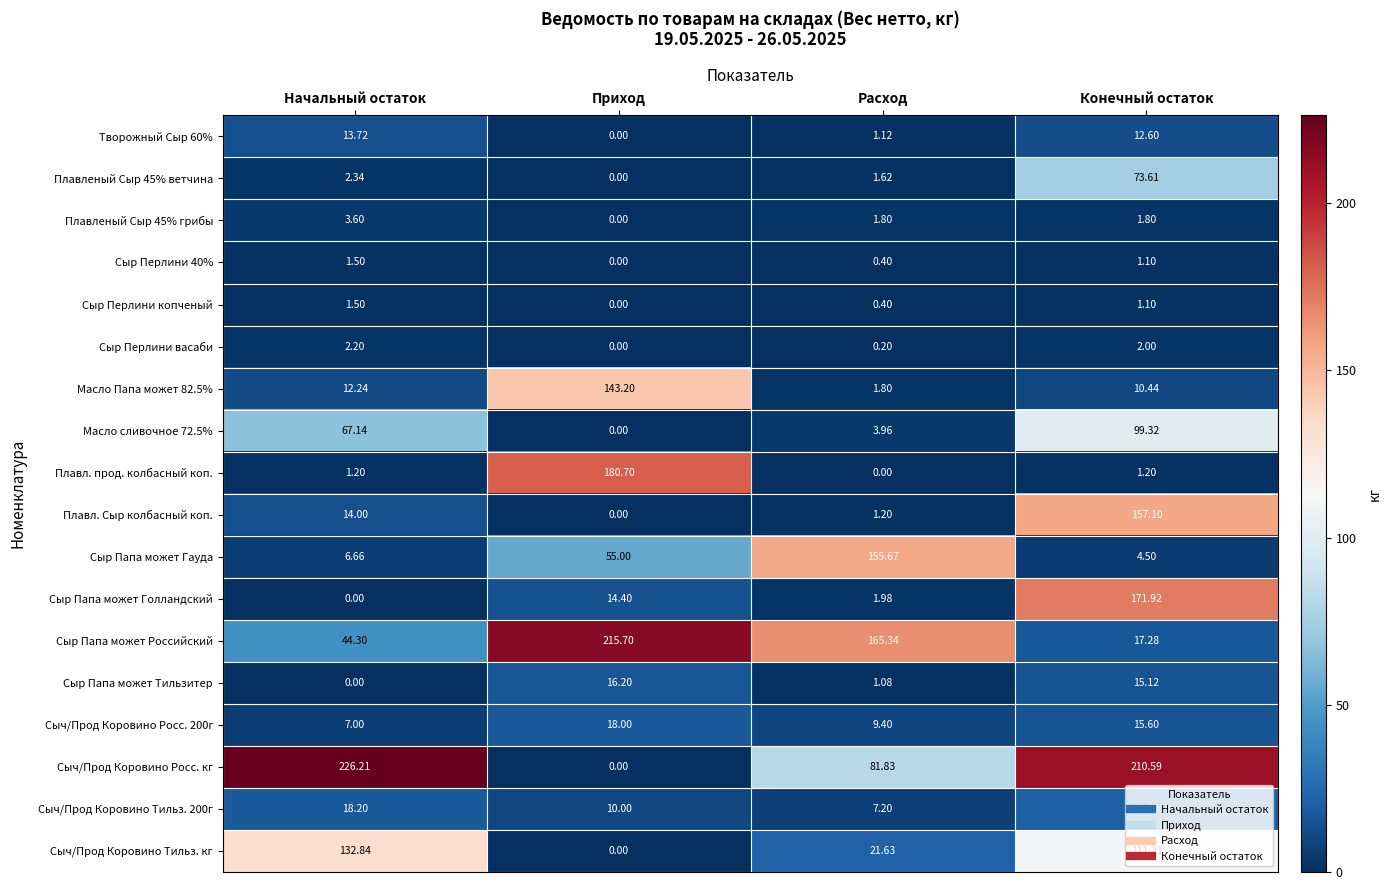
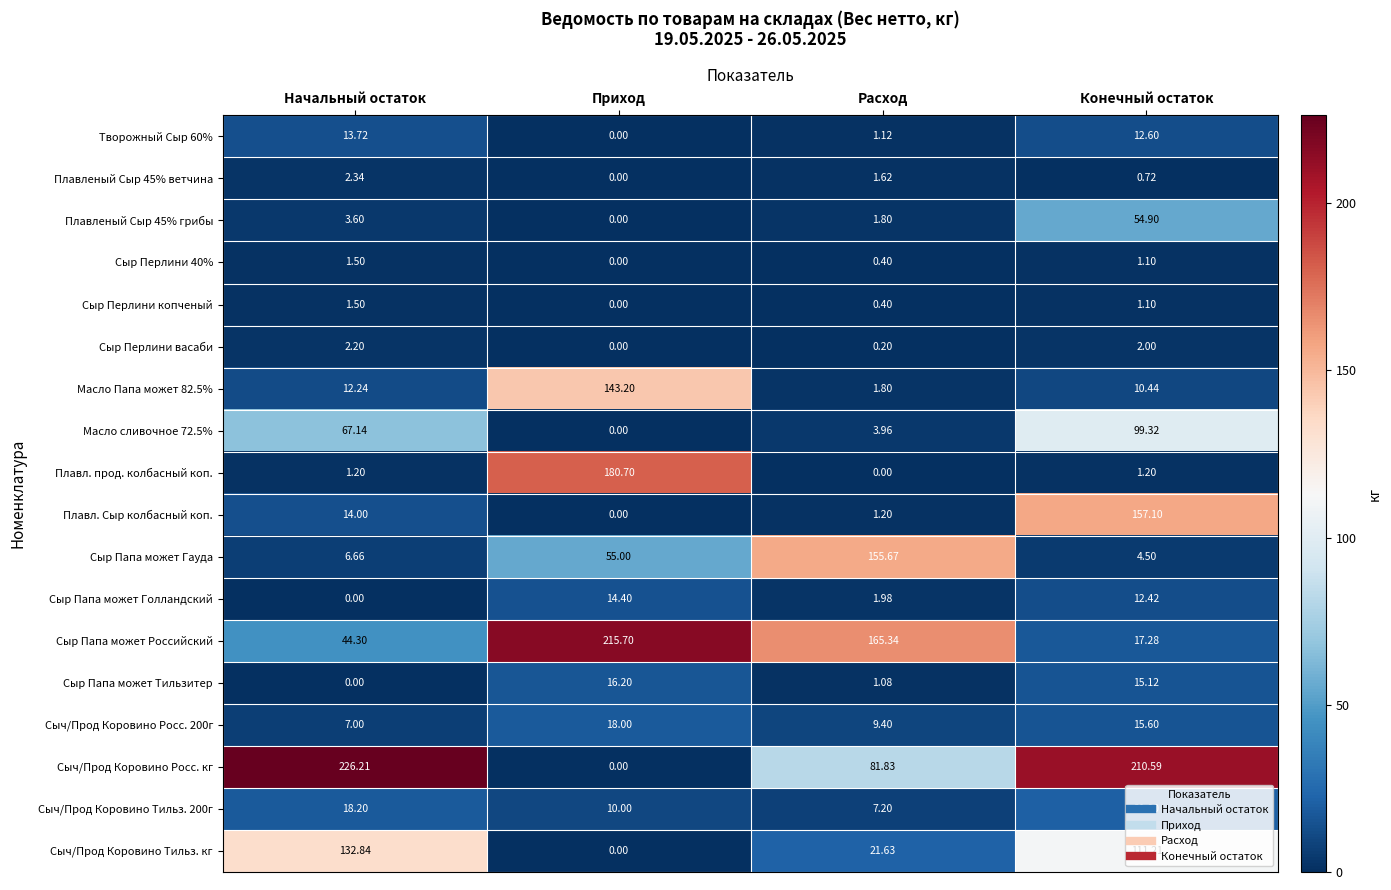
  {
    "Творожный Сыр 60%": {
      "Начальный остаток": 13.72,
      "Приход": 0.00,
      "Расход": 1.12,
      "Конечный остаток": 12.60
    },
    "Плавленый Сыр 45% ветчина": {
      "Начальный остаток": 2.34,
      "Приход": 0.00,
      "Расход": 1.62,
-     "Конечный остаток": 73.61
+     "Конечный остаток": 0.72
    },
    "Плавленый Сыр 45% грибы": {
      "Начальный остаток": 3.60,
      "Приход": 0.00,
      "Расход": 1.80,
-     "Конечный остаток": 1.80
+     "Конечный остаток": 54.90
    },
    "Сыр Перлини 40%": {
      "Начальный остаток": 1.50,
      "Приход": 0.00,
      "Расход": 0.40,
      "Конечный остаток": 1.10
    },
    "Сыр Перлини копченый": {
      "Начальный остаток": 1.50,
      "Приход": 0.00,
      "Расход": 0.40,
      "Конечный остаток": 1.10
    },
    "Сыр Перлини васаби": {
      "Начальный остаток": 2.20,
      "Приход": 0.00,
      "Расход": 0.20,
      "Конечный остаток": 2.00
    },
    "Масло Папа может 82.5%": {
      "Начальный остаток": 12.24,
      "Приход": 143.20,
      "Расход": 1.80,
      "Конечный остаток": 10.44
    },
    "Масло сливочное 72.5%": {
      "Начальный остаток": 67.14,
      "Приход": 0.00,
      "Расход": 3.96,
      "Конечный остаток": 99.32
    },
    "Плавл. прод. колбасный коп.": {
      "Начальный остаток": 1.20,
      "Приход": 180.70,
      "Расход": 0.00,
      "Конечный остаток": 1.20
    },
    "Плавл. Сыр колбасный коп.": {
      "Начальный остаток": 14.00,
      "Приход": 0.00,
      "Расход": 1.20,
      "Конечный остаток": 157.10
    },
    "Сыр Папа может Гауда": {
      "Начальный остаток": 6.66,
      "Приход": 55.00,
      "Расход": 155.67,
      "Конечный остаток": 4.50
    },
    "Сыр Папа может Голландский": {
      "Начальный остаток": 0.00,
      "Приход": 14.40,
      "Расход": 1.98,
-     "Конечный остаток": 171.92
+     "Конечный остаток": 12.42
    },
    "Сыр Папа может Российский": {
      "Начальный остаток": 44.30,
      "Приход": 215.70,
      "Расход": 165.34,
      "Конечный остаток": 17.28
    },
    "Сыр Папа может Тильзитер": {
      "Начальный остаток": 0.00,
      "Приход": 16.20,
      "Расход": 1.08,
      "Конечный остаток": 15.12
    },
    "Сыч/Прод Коровино Росс. 200г": {
      "Начальный остаток": 7.00,
      "Приход": 18.00,
      "Расход": 9.40,
      "Конечный остаток": 15.60
    },
    "Сыч/Прод Коровино Росс. кг": {
      "Начальный остаток": 226.21,
      "Приход": 0.00,
      "Расход": 81.83,
      "Конечный остаток": 210.59
    },
    "Сыч/Прод Коровино Тильз. 200г": {
      "Начальный остаток": 18.20,
      "Приход": 10.00,
      "Расход": 7.20
    },
    "Сыч/Прод Коровино Тильз. кг": {
      "Начальный остаток": 132.84,
      "Приход": 0.00,
      "Расход": 21.63
    }
  }
